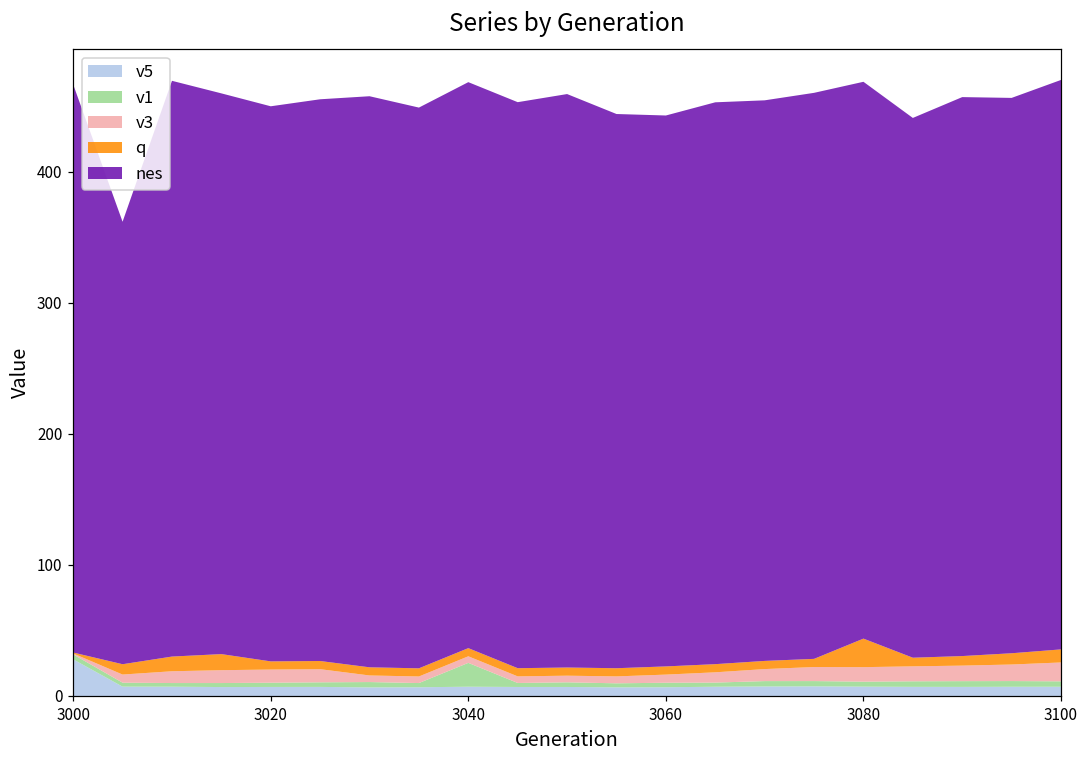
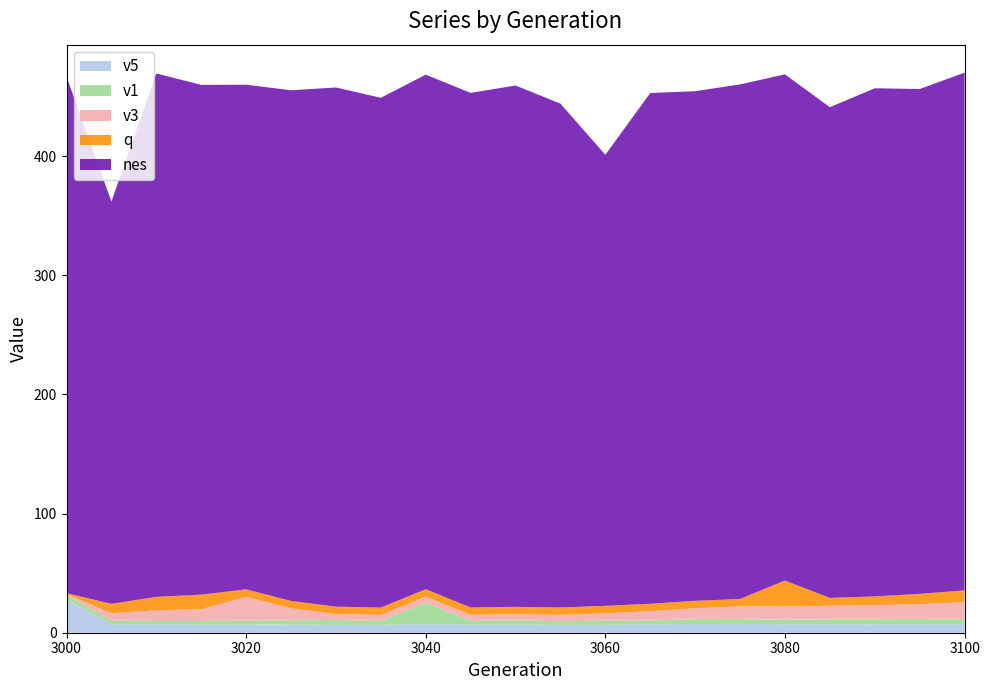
  {
    "v5": {
      "3000": 28,
      "3020": 7,
      "3040": 7,
      "3060": 7,
      "3080": 7,
      "3100": 7
    },
    "v1": {
      "3020": 3,
      "3040": 18,
      "3060": 3,
      "3080": 4,
      "3100": 4
    },
    "v3": {
-     "3020": 10,
+     "3020": 20,
      "3040": 5,
      "3060": 6,
      "3080": 11,
      "3100": 14
    },
    "q": {
      "3020": 6,
      "3040": 6,
      "3060": 6,
      "3080": 22,
      "3100": 10
    },
    "nes": {
      "3000": 434,
      "3020": 424,
      "3040": 432,
-     "3060": 420,
+     "3060": 379,
      "3080": 425,
      "3100": 435
    }
  }
